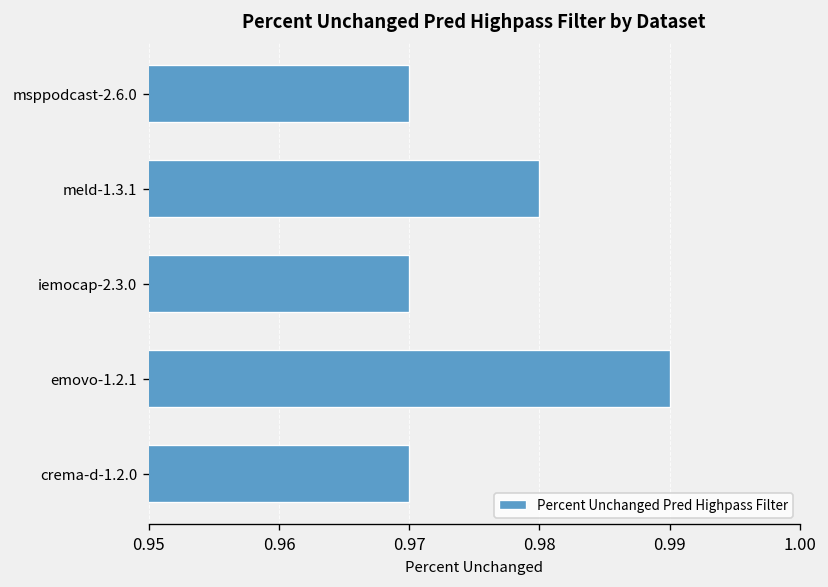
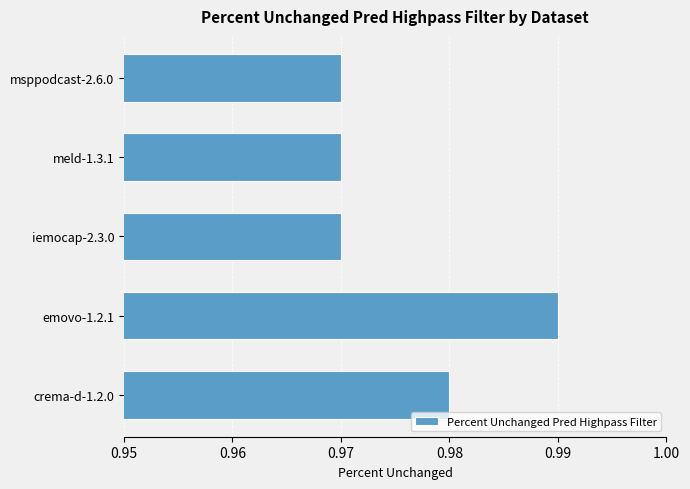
  {
    "msppodcast-2.6.0": 0.97,
-   "meld-1.3.1": 0.98,
+   "meld-1.3.1": 0.97,
    "iemocap-2.3.0": 0.97,
    "emovo-1.2.1": 0.99,
-   "crema-d-1.2.0": 0.97
+   "crema-d-1.2.0": 0.98
  }
